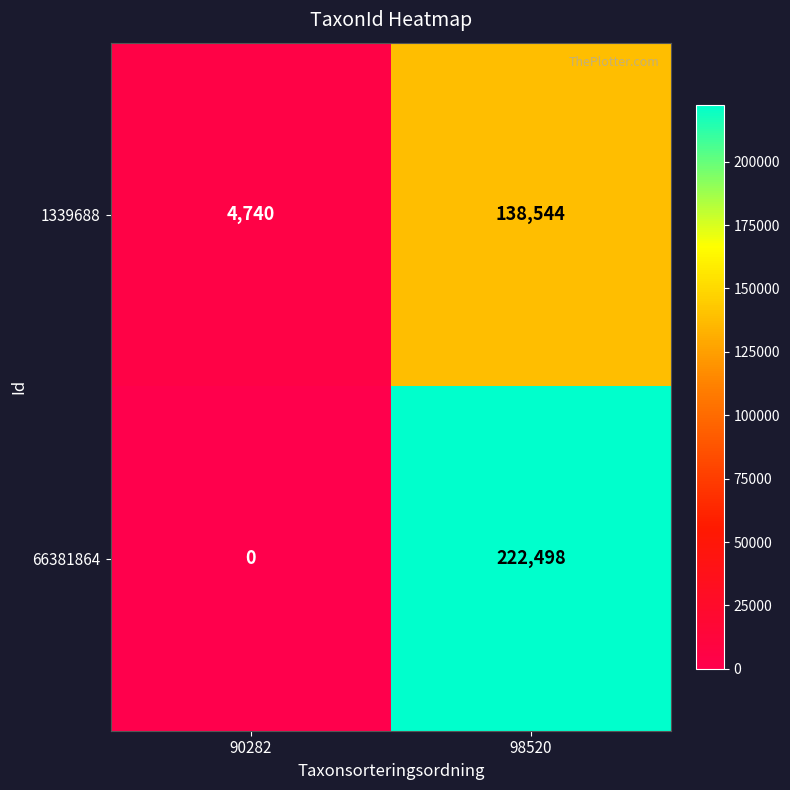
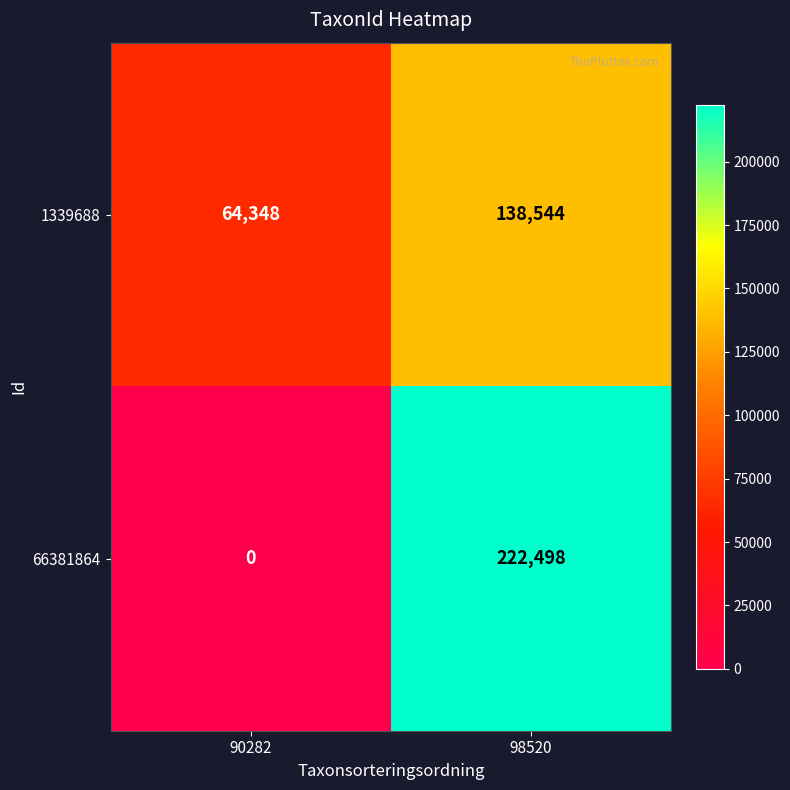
  {
    "1339688": {
-     "90282": "4,740"
+     "90282": "64,348"
    },
    "66381864": {
      "90282": "0",
      "98520": "222,498"
    }
  }
